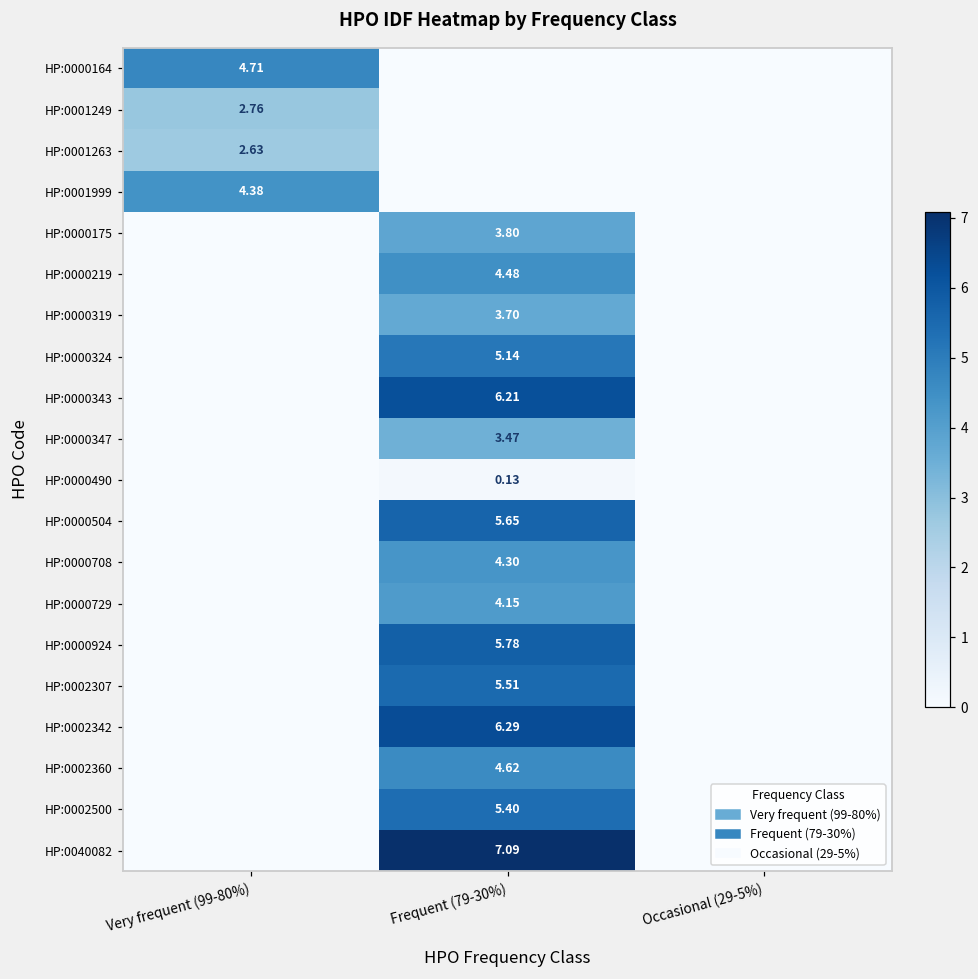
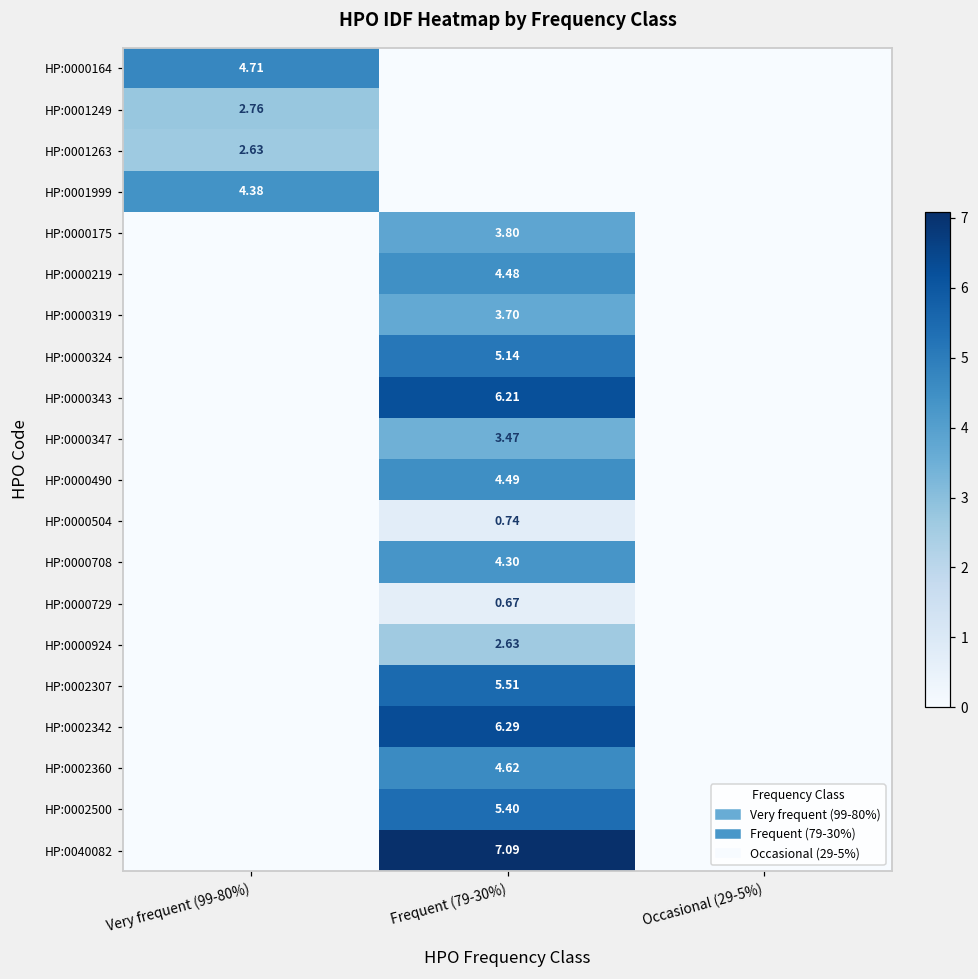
  {
    "HP:0000164": {
      "Very frequent (99-80%)": 4.71
    },
    "HP:0001249": {
      "Very frequent (99-80%)": 2.76
    },
    "HP:0001263": {
      "Very frequent (99-80%)": 2.63
    },
    "HP:0001999": {
      "Very frequent (99-80%)": 4.38
    },
    "HP:0000175": {
      "Frequent (79-30%)": 3.80
    },
    "HP:0000219": {
      "Frequent (79-30%)": 4.48
    },
    "HP:0000319": {
      "Frequent (79-30%)": 3.70
    },
    "HP:0000324": {
      "Frequent (79-30%)": 5.14
    },
    "HP:0000343": {
      "Frequent (79-30%)": 6.21
    },
    "HP:0000347": {
      "Frequent (79-30%)": 3.47
    },
    "HP:0000490": {
-     "Frequent (79-30%)": 0.13
+     "Frequent (79-30%)": 4.49
    },
    "HP:0000504": {
-     "Frequent (79-30%)": 5.65
+     "Frequent (79-30%)": 0.74
    },
    "HP:0000708": {
      "Frequent (79-30%)": 4.30
    },
    "HP:0000729": {
-     "Frequent (79-30%)": 4.15
+     "Frequent (79-30%)": 0.67
    },
    "HP:0000924": {
-     "Frequent (79-30%)": 5.78
+     "Frequent (79-30%)": 2.63
    },
    "HP:0002307": {
      "Frequent (79-30%)": 5.51
    },
    "HP:0002342": {
      "Frequent (79-30%)": 6.29
    },
    "HP:0002360": {
      "Frequent (79-30%)": 4.62
    },
    "HP:0002500": {
      "Frequent (79-30%)": 5.40
    },
    "HP:0040082": {
      "Frequent (79-30%)": 7.09
    }
  }
